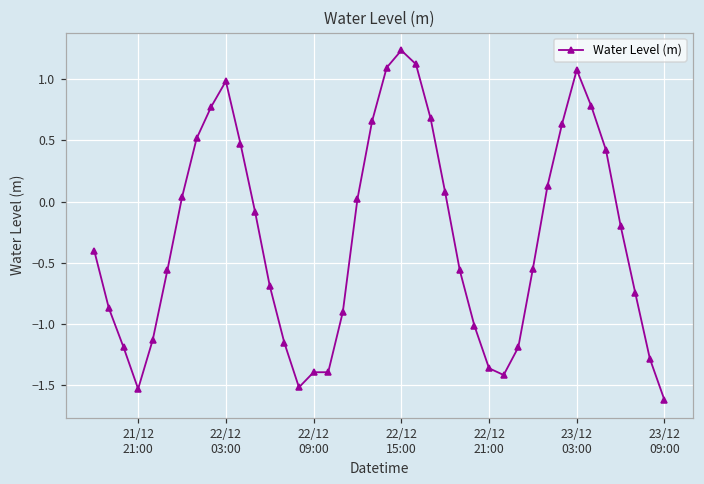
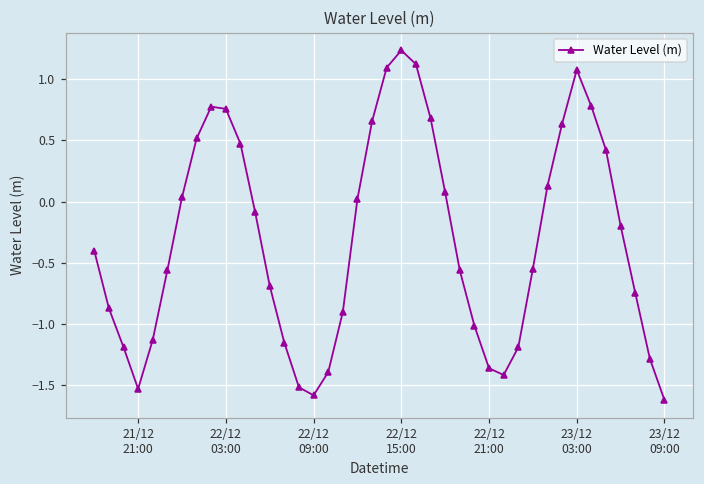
  {
    "21/12 21:00": -1.53,
-   "22/12 03:00": 0.98,
-   "22/12 09:00": -1.39,
+   "22/12 03:00": 0.76,
+   "22/12 09:00": -1.58,
    "22/12 15:00": 1.23,
    "22/12 21:00": -1.36,
    "23/12 03:00": 1.08,
    "23/12 09:00": -1.62
  }
